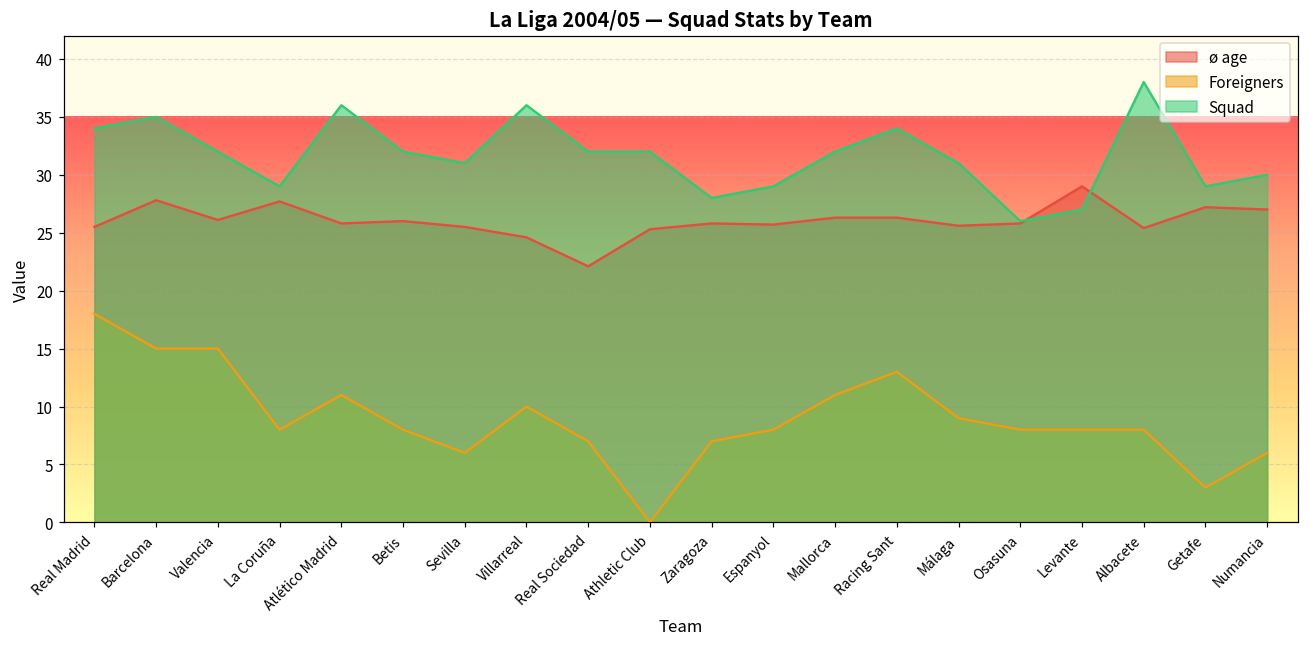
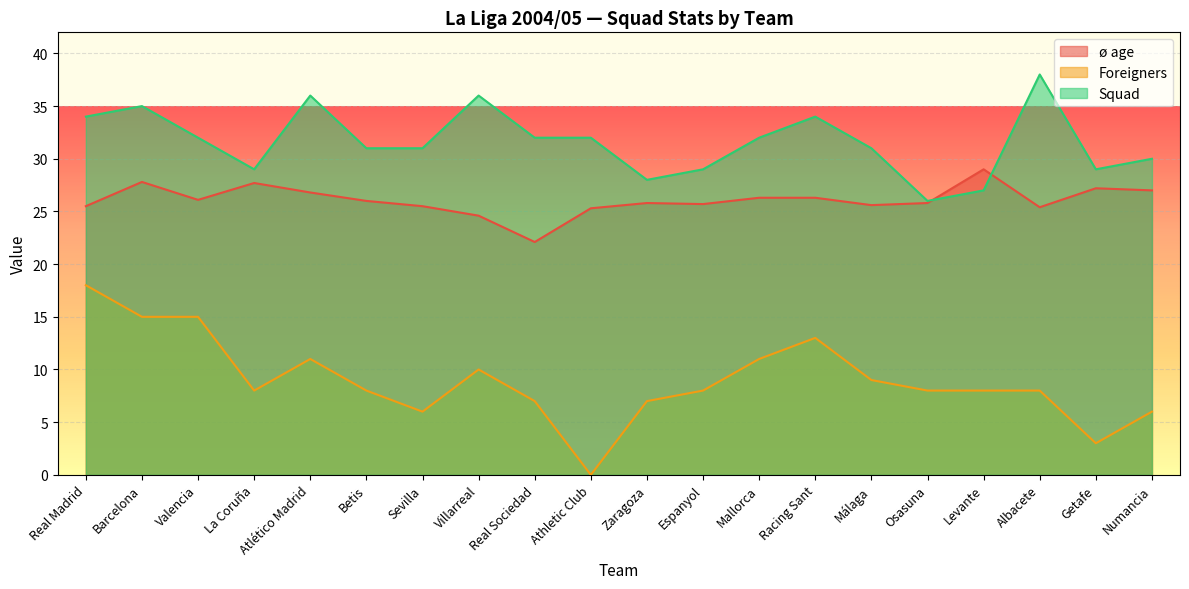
  {
    "ø age": {
      "Real Madrid": 25.5,
      "Barcelona": 27.8,
      "Valencia": 26.1,
      "La Coruña": 27.7,
-     "Atlético Madrid": 25.8,
+     "Atlético Madrid": 26.8,
      "Betis": 26.0,
      "Sevilla": 25.5,
      "Villarreal": 24.6,
      "Real Sociedad": 22.1,
      "Athletic Club": 25.3,
      "Zaragoza": 25.8,
      "Espanyol": 25.7,
      "Mallorca": 26.3,
      "Racing Sant": 26.3,
      "Málaga": 25.6,
      "Levante": 29.0,
      "Albacete": 25.4,
      "Getafe": 27.2,
      "Numancia": 27.0
    },
    "Foreigners": {
      "Real Madrid": 18.0,
      "Barcelona": 15.0,
      "Valencia": 15.0,
      "La Coruña": 8.0,
      "Atlético Madrid": 11.0,
      "Betis": 8.0,
      "Sevilla": 6.0,
      "Villarreal": 10.0,
      "Real Sociedad": 7.0,
      "Athletic Club": 0.0,
      "Zaragoza": 7.0,
      "Espanyol": 8.0,
      "Mallorca": 11.0,
      "Racing Sant": 13.0,
      "Málaga": 9.0,
      "Osasuna": 8.0,
      "Levante": 8.0,
      "Albacete": 8.0,
      "Getafe": 3.0,
      "Numancia": 6.0
    },
    "Squad": {
      "Real Madrid": 34,
      "Barcelona": 35,
      "Valencia": 32,
      "La Coruña": 29,
      "Atlético Madrid": 36,
-     "Betis": 32,
+     "Betis": 31,
      "Sevilla": 31,
      "Villarreal": 36,
      "Real Sociedad": 32,
      "Athletic Club": 32,
      "Zaragoza": 28,
      "Espanyol": 29,
      "Mallorca": 32,
      "Racing Sant": 34,
      "Málaga": 31,
      "Levante": 27,
      "Albacete": 38,
      "Getafe": 29,
      "Numancia": 30
    }
  }
